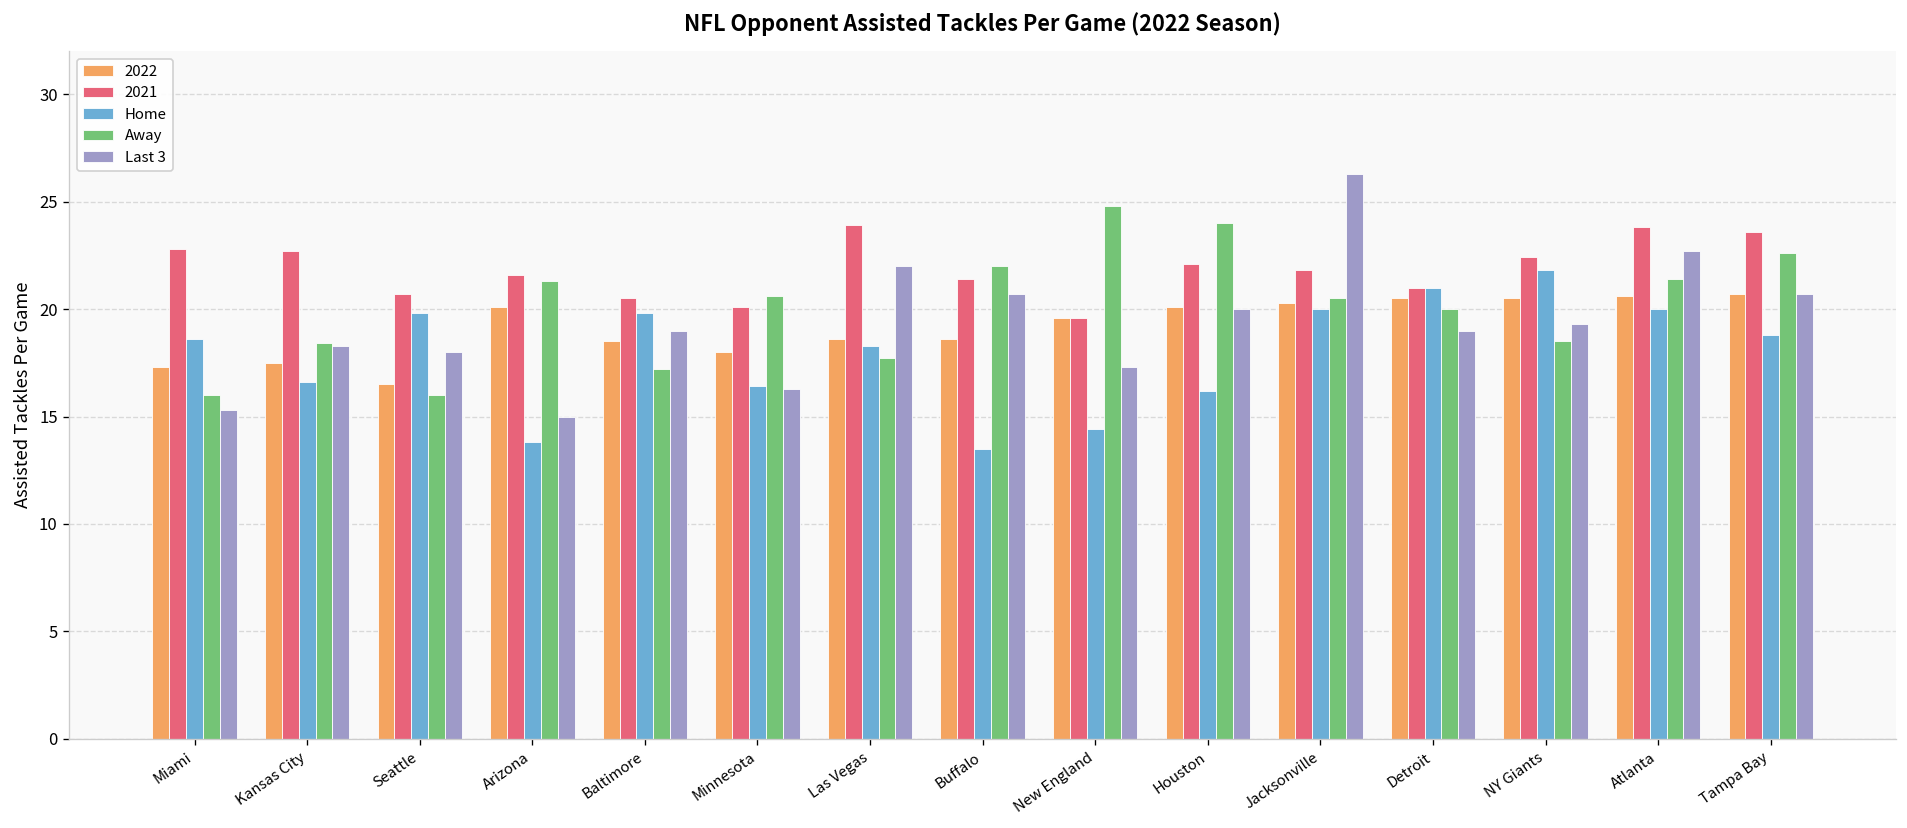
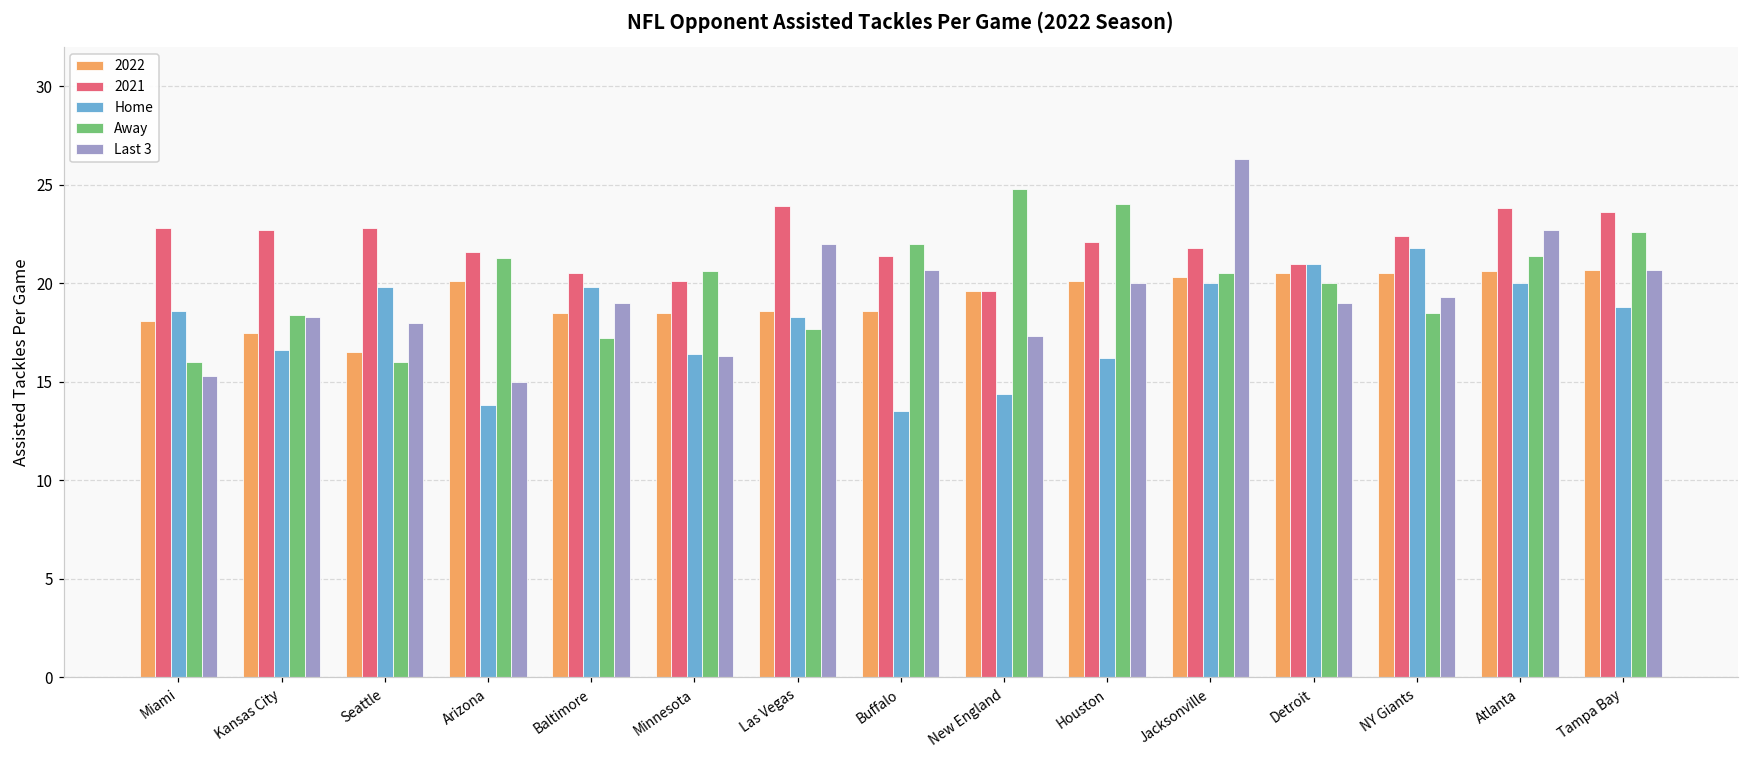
  {
    "2022": {
-     "Miami": 17.3,
+     "Miami": 18.1,
      "Kansas City": 17.5,
      "Seattle": 16.5,
      "Arizona": 20.1,
      "Baltimore": 18.5,
-     "Minnesota": 18.0,
+     "Minnesota": 18.5,
      "Las Vegas": 18.6,
      "Buffalo": 18.6,
      "New England": 19.6,
      "Houston": 20.1,
      "Jacksonville": 20.3,
      "Detroit": 20.5,
      "NY Giants": 20.5,
      "Atlanta": 20.6,
      "Tampa Bay": 20.7
    },
    "2021": {
      "Miami": 22.8,
      "Kansas City": 22.7,
-     "Seattle": 20.7,
+     "Seattle": 22.8,
      "Arizona": 21.6,
      "Baltimore": 20.5,
      "Minnesota": 20.1,
      "Las Vegas": 23.9,
      "Buffalo": 21.4,
      "New England": 19.6,
      "Houston": 22.1,
      "Jacksonville": 21.8,
      "Detroit": 21.0,
      "NY Giants": 22.4,
      "Atlanta": 23.8,
      "Tampa Bay": 23.6
    },
    "Away": {
      "Miami": 16.0,
      "Kansas City": 18.4,
      "Seattle": 16.0,
      "Arizona": 21.3,
      "Baltimore": 17.2,
      "Minnesota": 20.6,
      "Las Vegas": 17.7,
      "Buffalo": 22.0,
      "New England": 24.8,
      "Houston": 24.0,
      "Jacksonville": 20.5,
      "Detroit": 20.0,
      "NY Giants": 18.5,
      "Atlanta": 21.4,
      "Tampa Bay": 22.6
    }
  }
